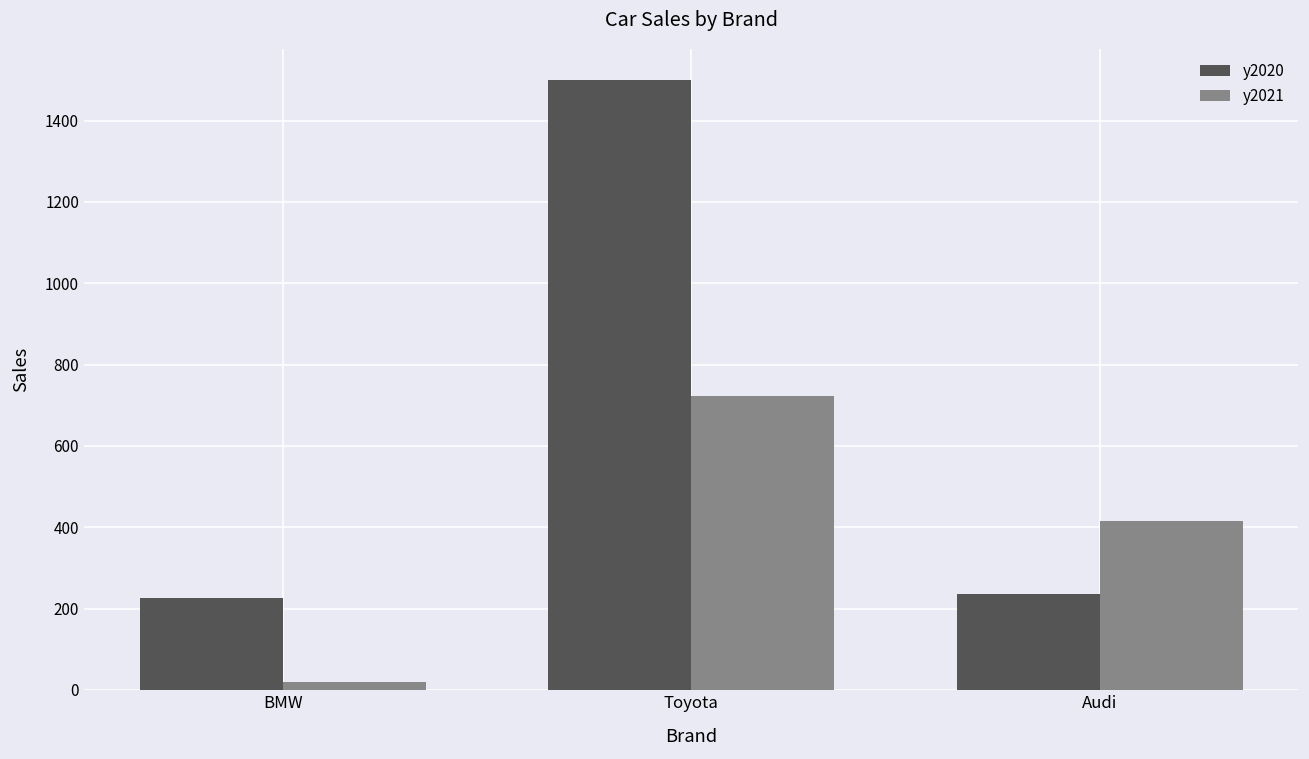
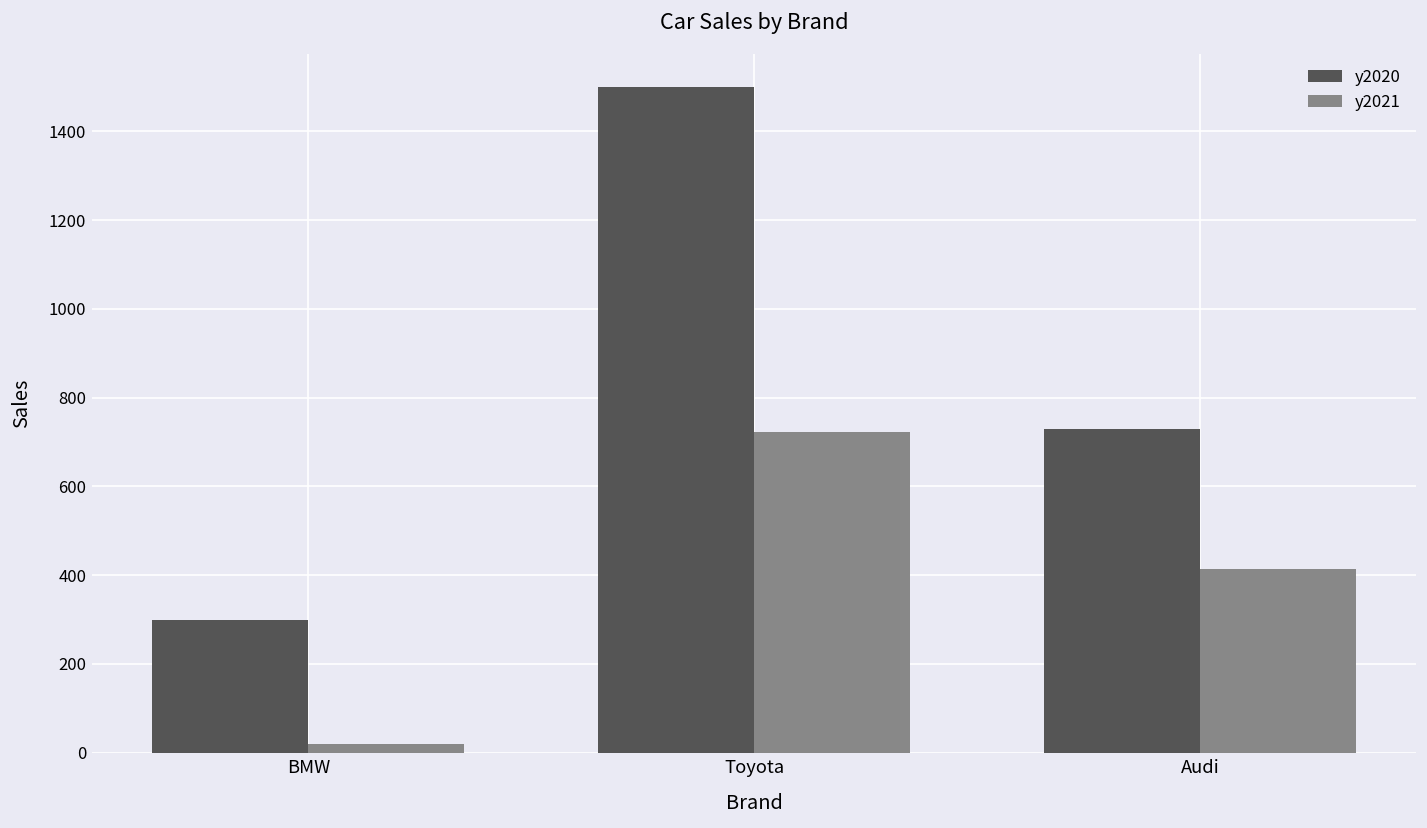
  {
    "y2020": {
-     "BMW": 230,
+     "BMW": 300,
      "Toyota": 1500,
-     "Audi": 240
+     "Audi": 730
    },
    "y2021": {
      "BMW": 20,
      "Toyota": 720,
      "Audi": 420
    }
  }
